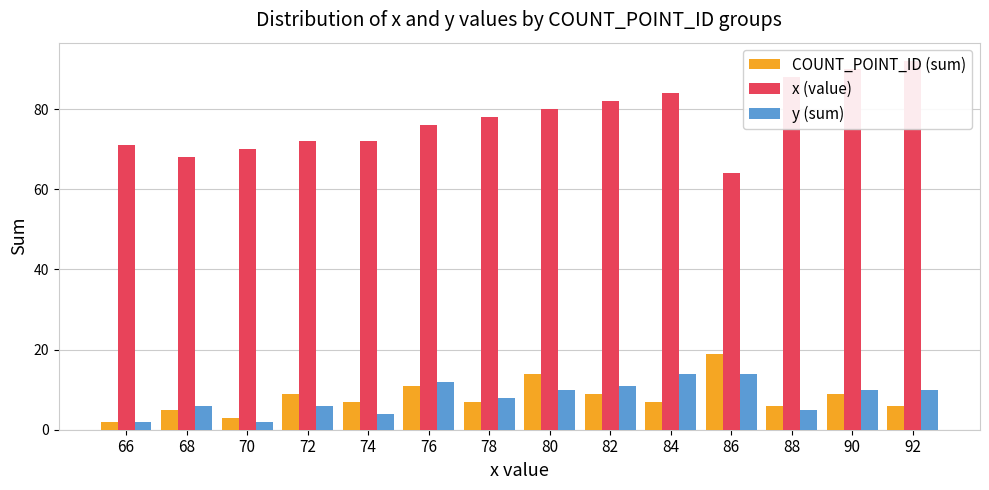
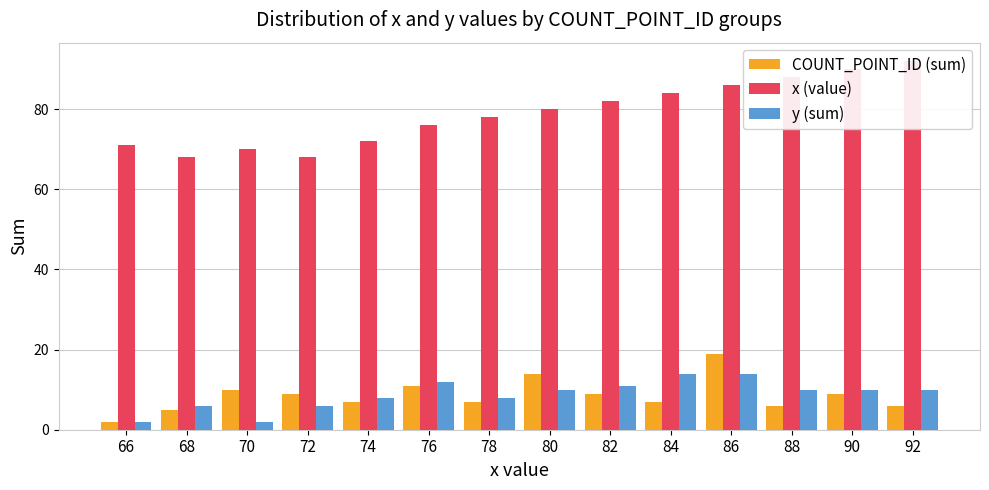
  {
    "COUNT_POINT_ID (sum)": {
      "66": 2,
      "68": 5,
-     "70": 3,
+     "70": 10,
      "72": 9,
      "74": 7,
      "76": 11,
      "78": 7,
      "80": 14,
      "82": 9,
      "84": 7,
      "86": 19,
      "88": 6,
      "90": 9,
      "92": 6
    },
    "x (value)": {
      "66": 71,
      "68": 68,
      "70": 70,
-     "72": 72,
+     "72": 68,
      "74": 72,
      "76": 76,
      "78": 78,
      "80": 80,
      "82": 82,
      "84": 84,
-     "86": 64
+     "86": 86
    },
    "y (sum)": {
      "66": 2,
      "68": 6,
      "70": 2,
      "72": 6,
-     "74": 4,
+     "74": 8,
      "76": 12,
      "78": 8,
      "80": 10,
      "82": 11,
      "84": 14,
      "86": 14,
-     "88": 5,
+     "88": 10,
      "90": 10,
      "92": 10
    }
  }
